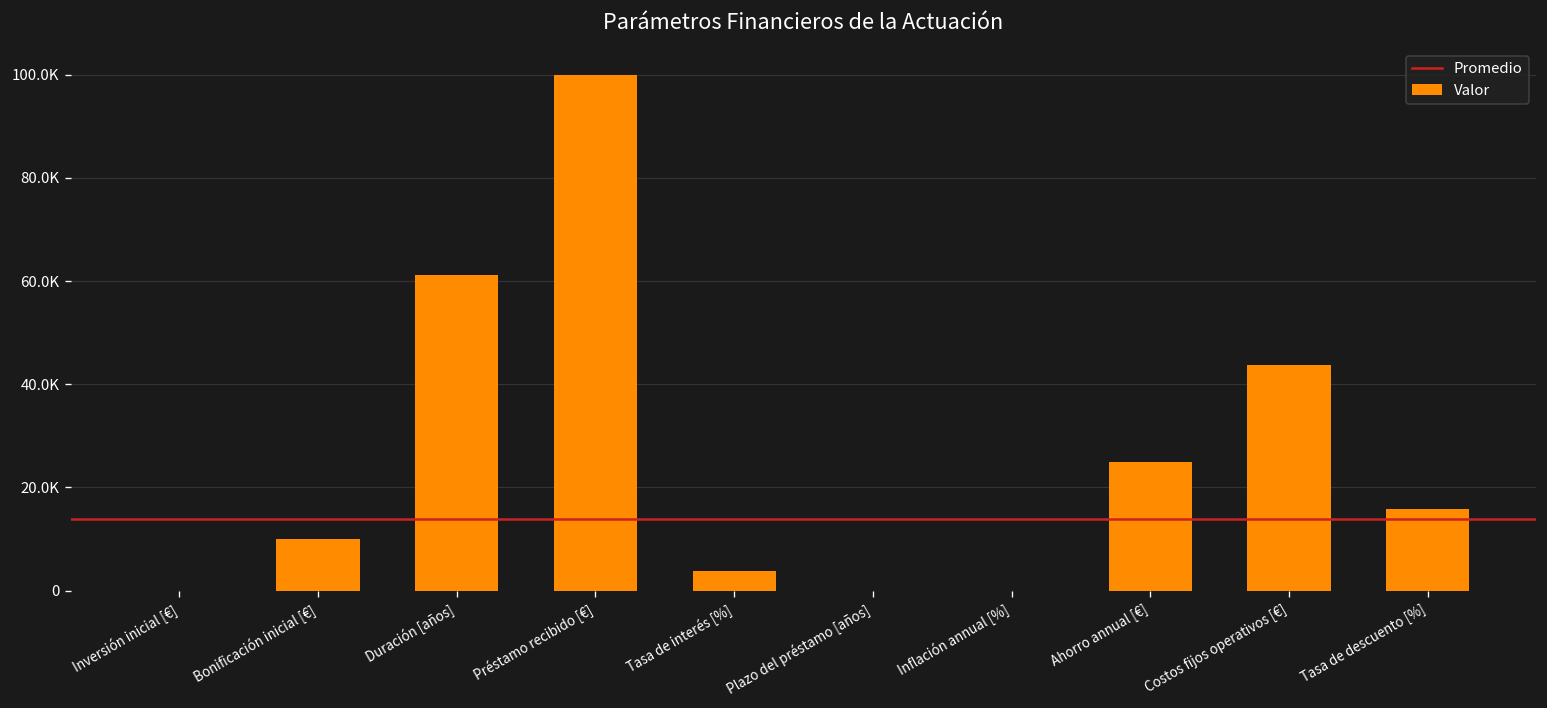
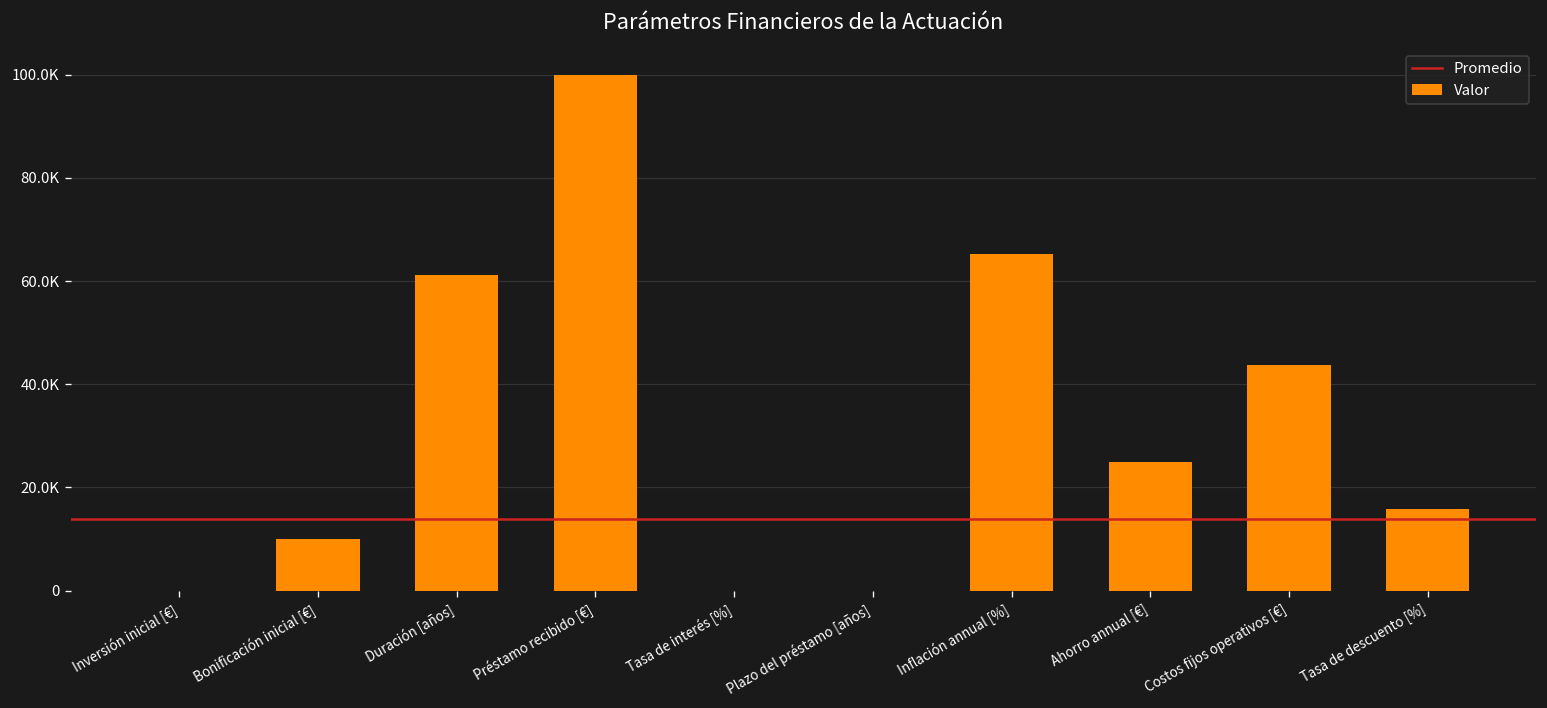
  {
    "Inversión inicial [€]": 0,
    "Bonificación inicial [€]": 10000,
    "Duración [años]": 61000,
    "Préstamo recibido [€]": 100000,
-   "Tasa de interés [%]": 4000,
-   "Inflación annual [%]": 0,
+   "Tasa de interés [%]": 0,
+   "Inflación annual [%]": 65000,
    "Ahorro annual [€]": 25000,
    "Costos fijos operativos [€]": 44000,
    "Tasa de descuento [%]": 16000
  }
